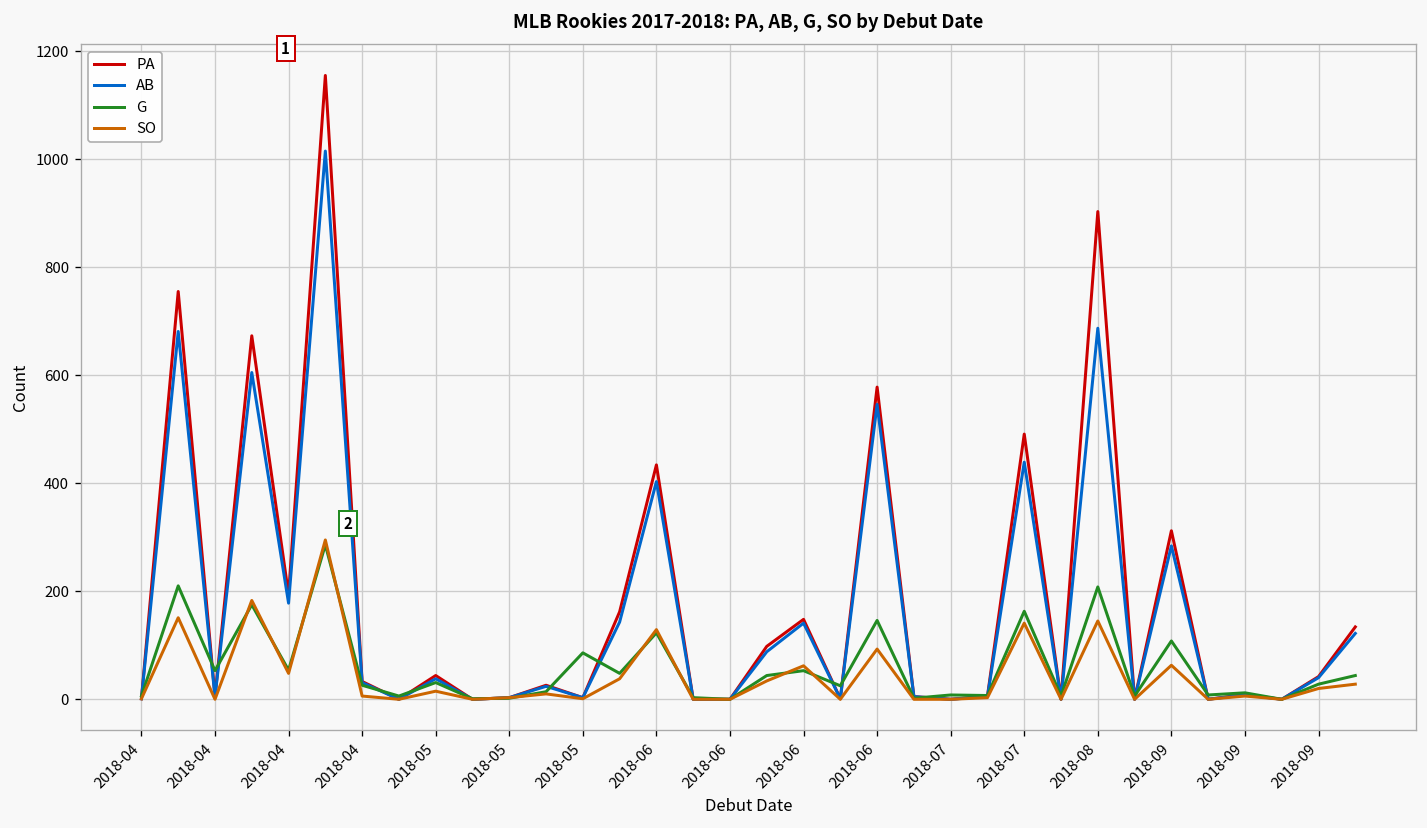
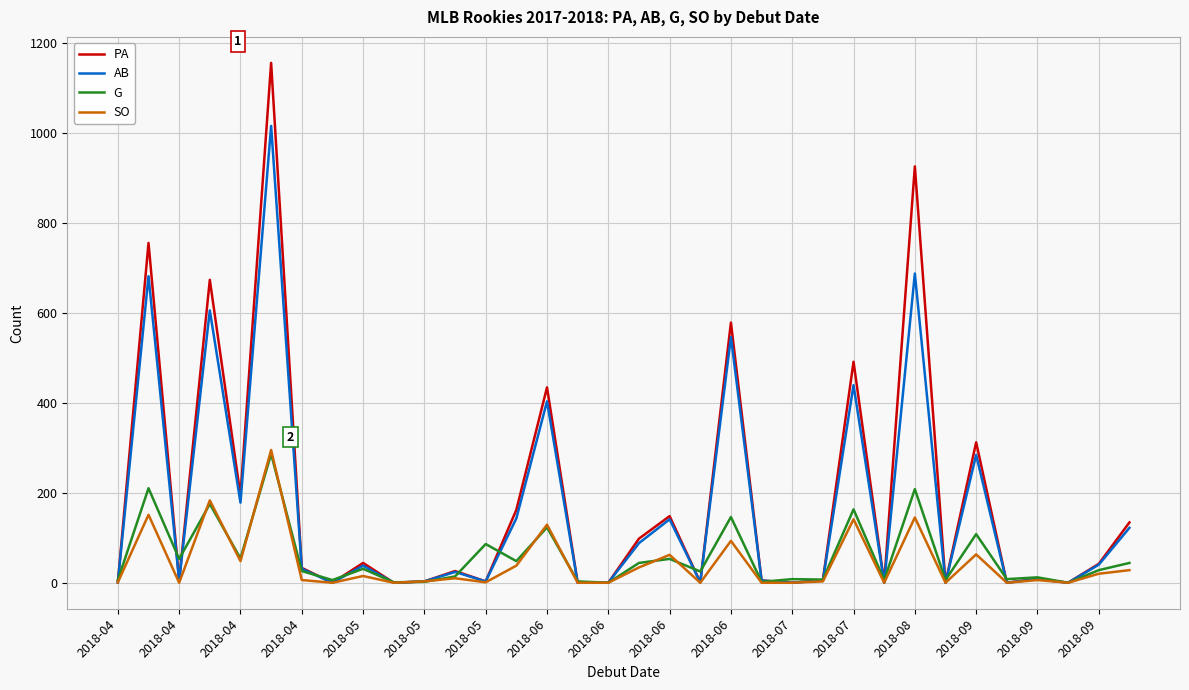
  {
    "PA": {
-     "2018-08": 900
+     "2018-08": 930
    },
    "AB": {
      "2018-08": 690
    },
    "G": {
      "2018-08": 210
    },
    "SO": {
      "2018-08": 150
    }
  }
